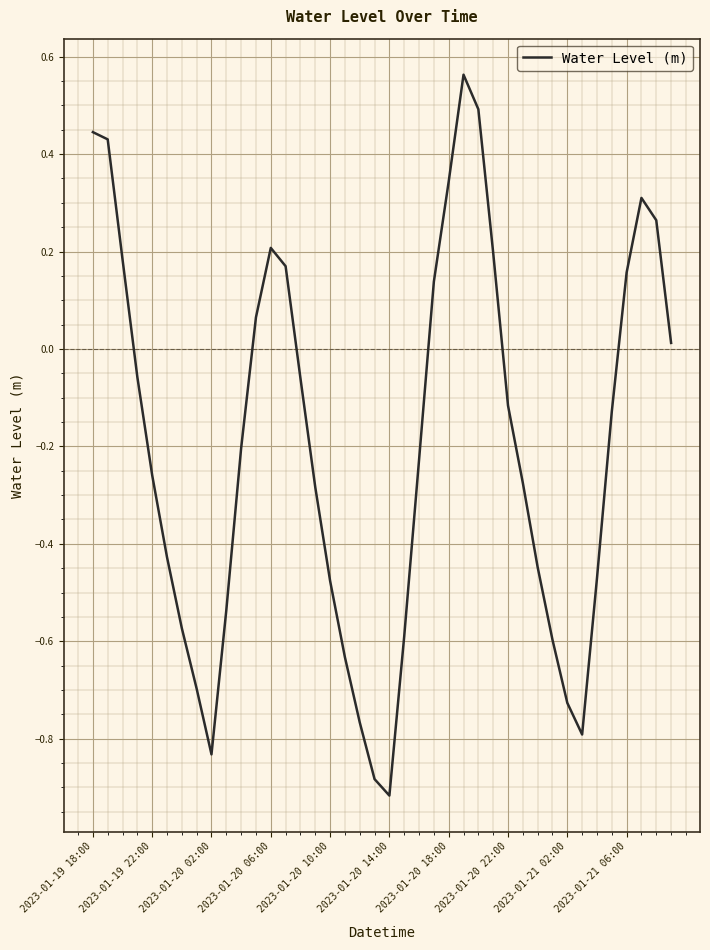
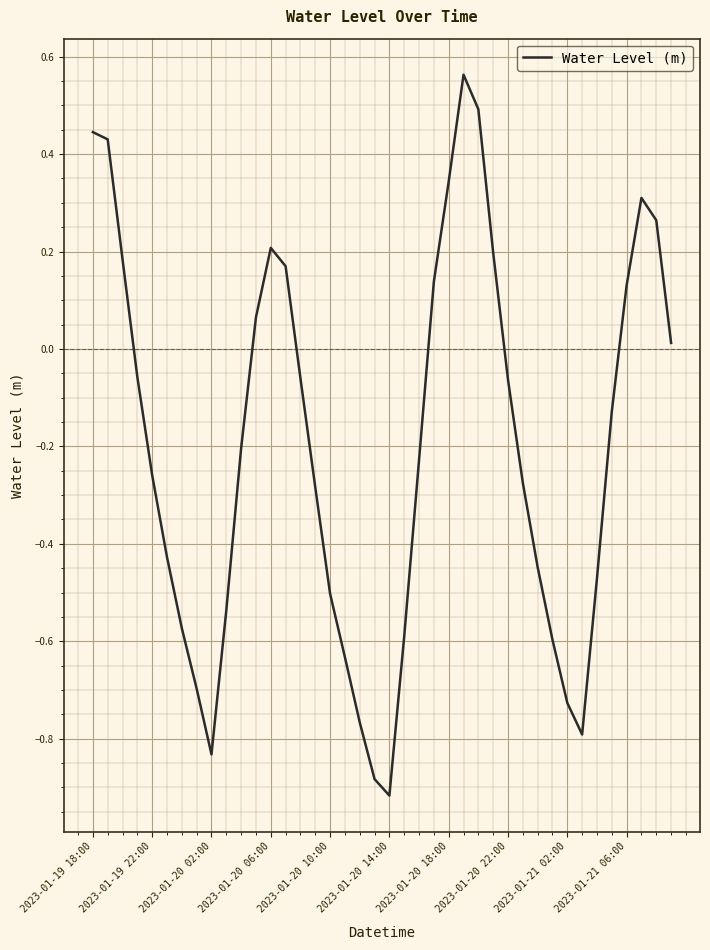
  {
    "2023-01-19 18:00": 0.45,
    "2023-01-19 22:00": -0.26,
    "2023-01-20 02:00": -0.83,
    "2023-01-20 06:00": 0.21,
-   "2023-01-20 10:00": -0.48,
+   "2023-01-20 10:00": -0.50,
    "2023-01-20 14:00": -0.92,
    "2023-01-20 18:00": 0.34,
-   "2023-01-20 22:00": -0.12,
+   "2023-01-20 22:00": -0.06,
    "2023-01-21 02:00": -0.73,
-   "2023-01-21 06:00": 0.16
+   "2023-01-21 06:00": 0.13
  }
